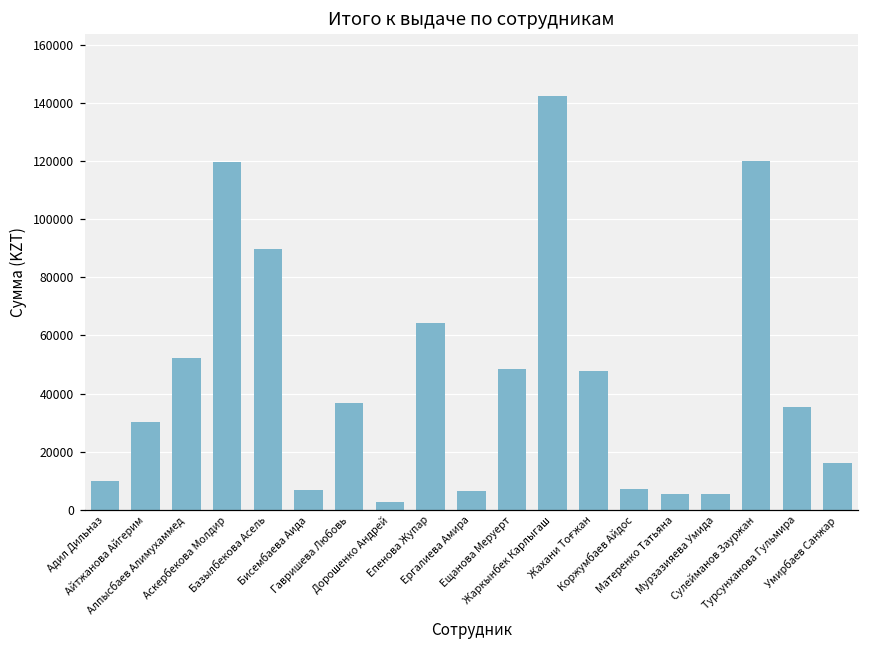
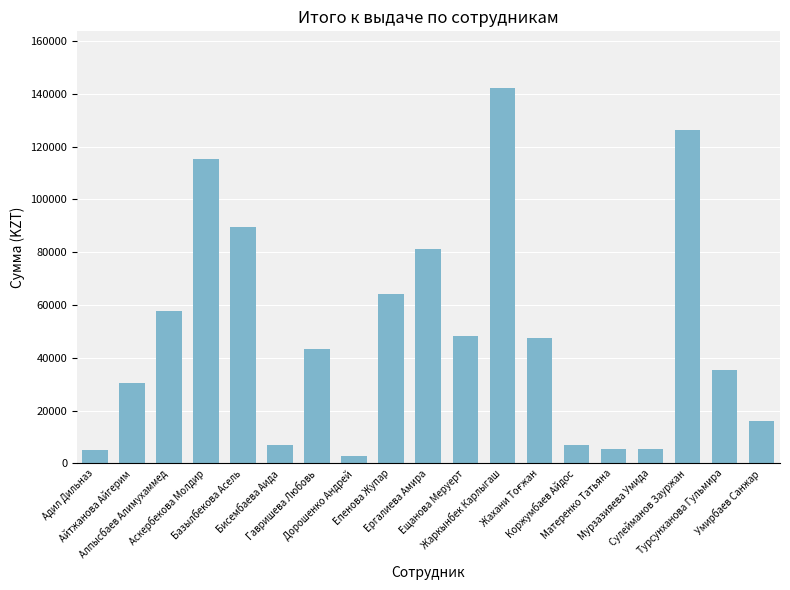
  {
-   "Адил Дильназ": 10000,
+   "Адил Дильназ": 5000,
    "Айтжанова Айгерим": 30000,
-   "Алпысбаев Алимухаммед": 52000,
-   "Аскербекова Молдир": 120000,
+   "Алпысбаев Алимухаммед": 58000,
+   "Аскербекова Молдир": 115000,
    "Базылбекова Асель": 90000,
    "Бисембаева Аида": 7000,
-   "Гавришева Любовь": 37000,
+   "Гавришева Любовь": 43000,
    "Дорошенко Андрей": 3000,
    "Епенова Жупар": 64000,
-   "Ергалиева Амира": 6000,
+   "Ергалиева Амира": 81000,
    "Ещанова Меруерт": 48000,
    "Жаркынбек Карлыгаш": 142000,
    "Жахани Тоғжан": 48000,
    "Коржумбаев Айдос": 7000,
    "Матеренко Татьяна": 5000,
    "Мурзазияева Умида": 5000,
-   "Сулейманов Зауржан": 120000,
+   "Сулейманов Зауржан": 126000,
    "Турсунханова Гульмира": 35000,
    "Умирбаев Санжар": 16000
  }
